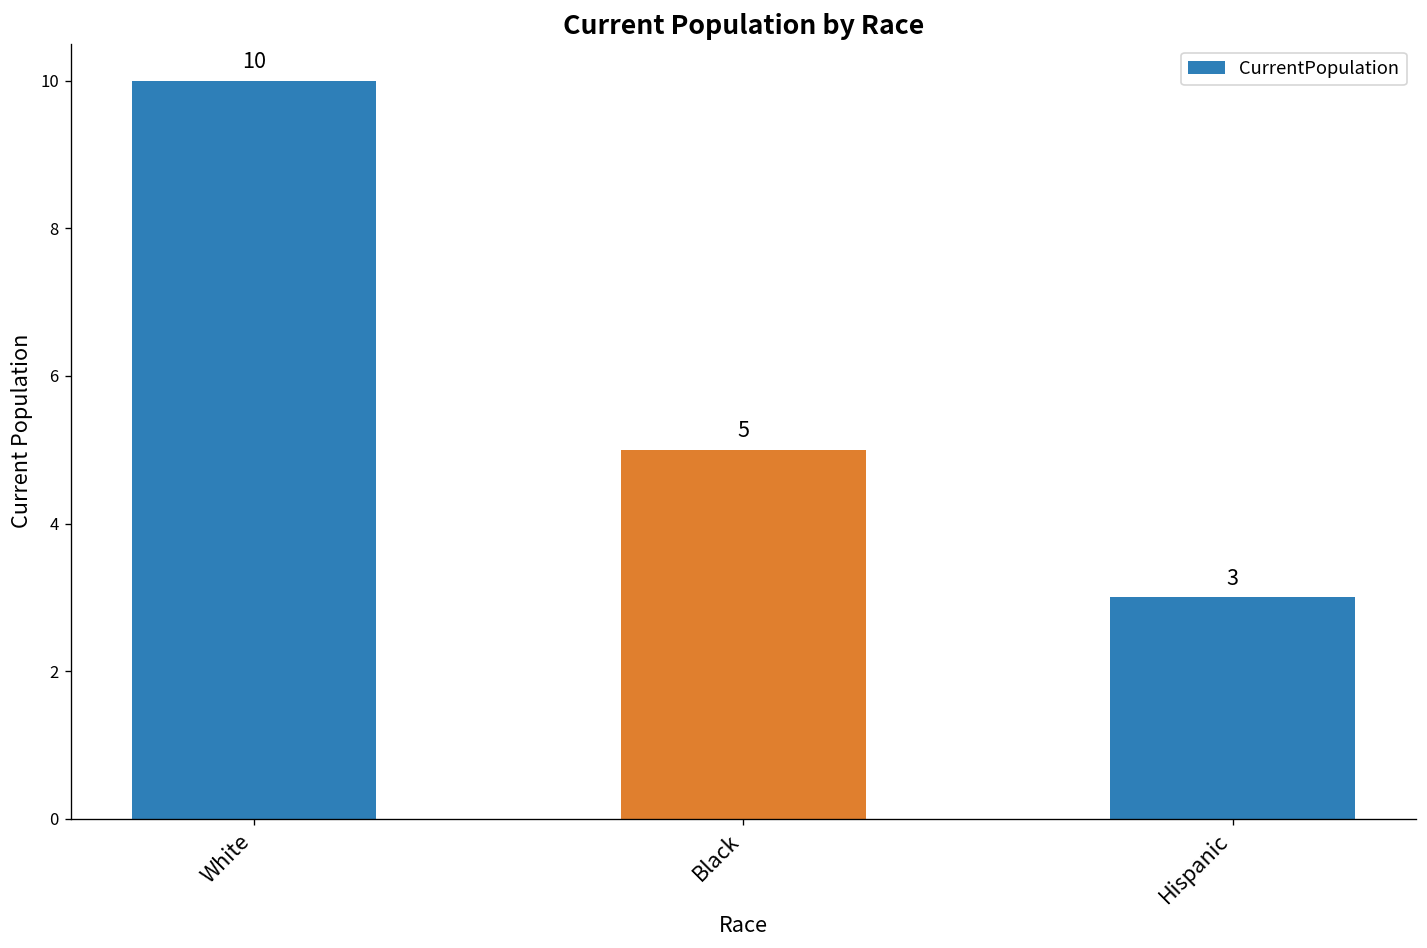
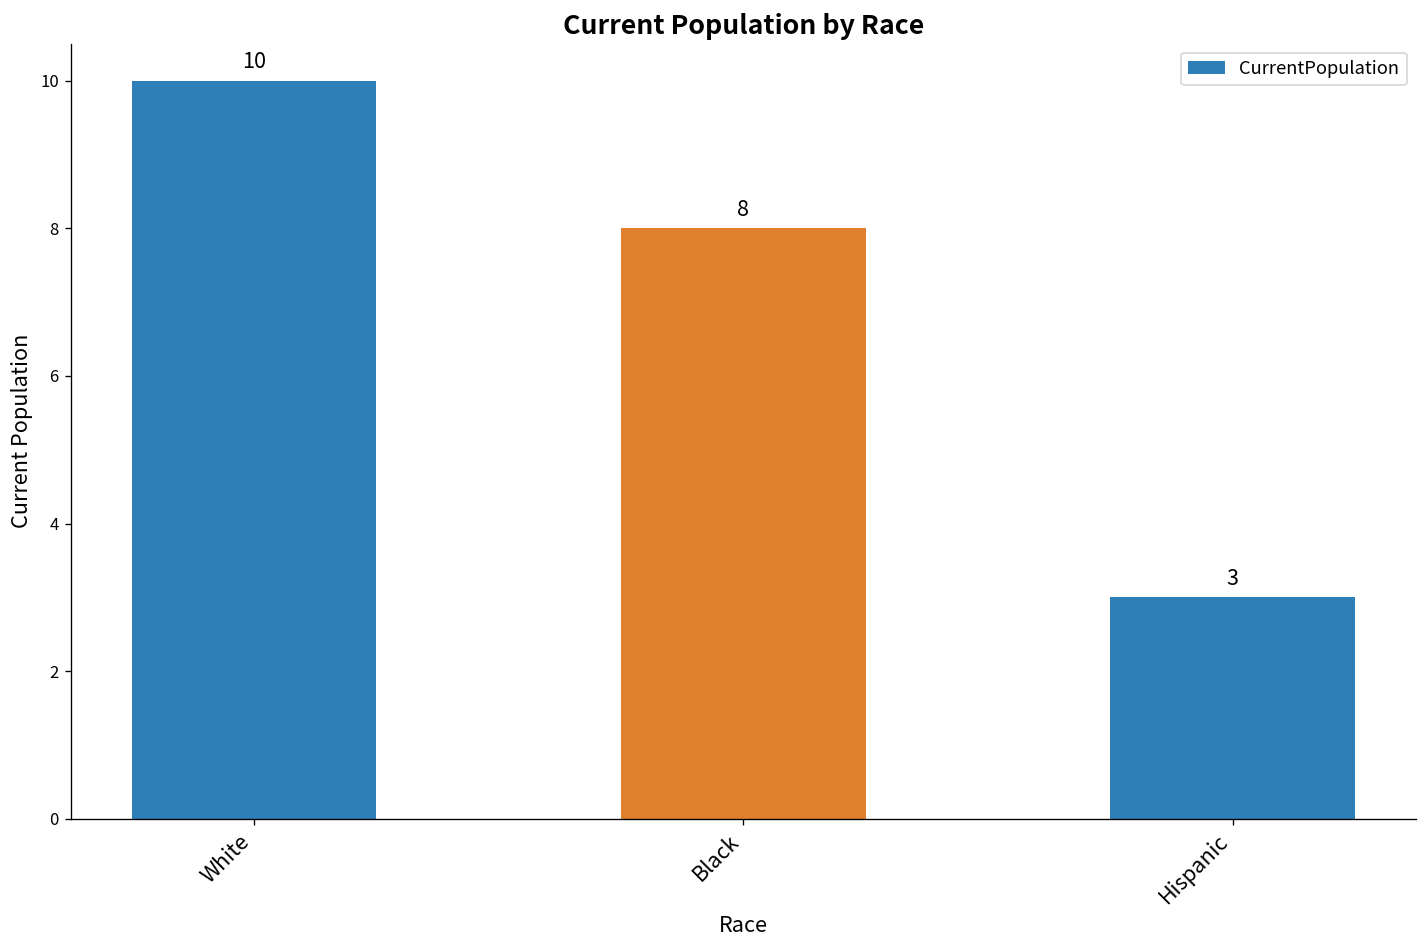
  {
    "White": 10,
-   "Black": 5,
+   "Black": 8,
    "Hispanic": 3
  }
